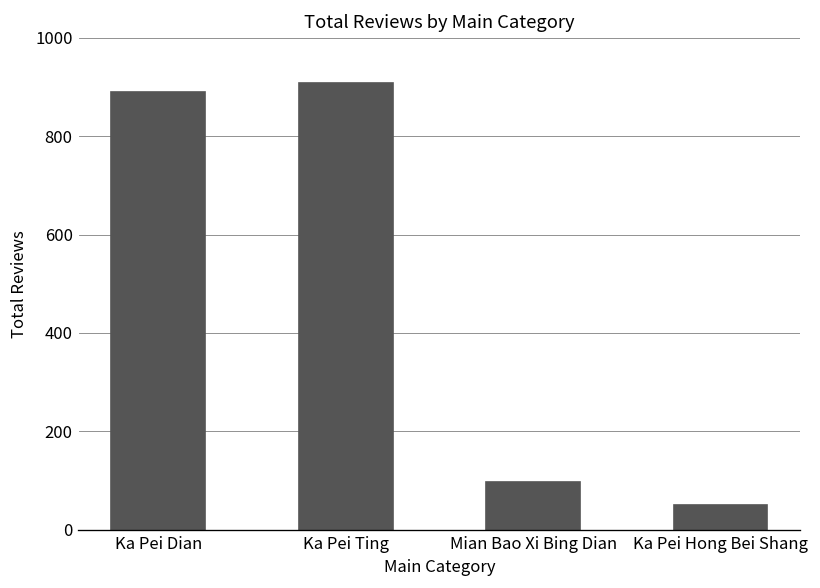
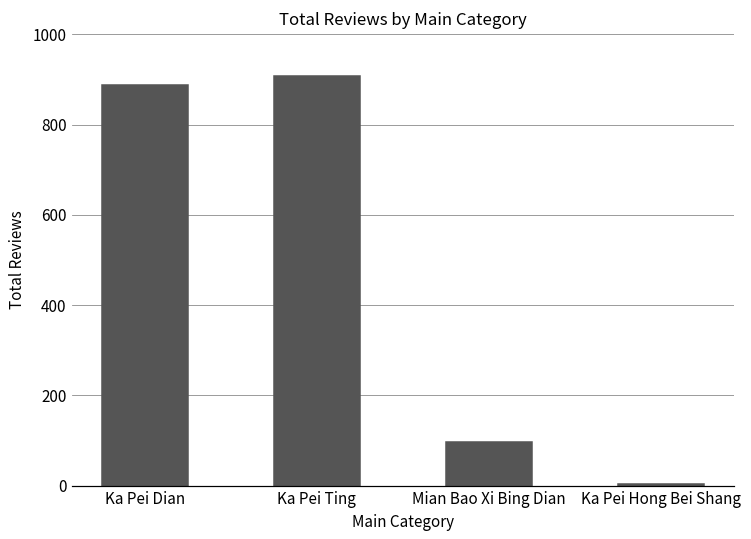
  {
    "Ka Pei Dian": 890,
    "Ka Pei Ting": 910,
    "Mian Bao Xi Bing Dian": 100,
-   "Ka Pei Hong Bei Shang": 50
+   "Ka Pei Hong Bei Shang": 0
  }
